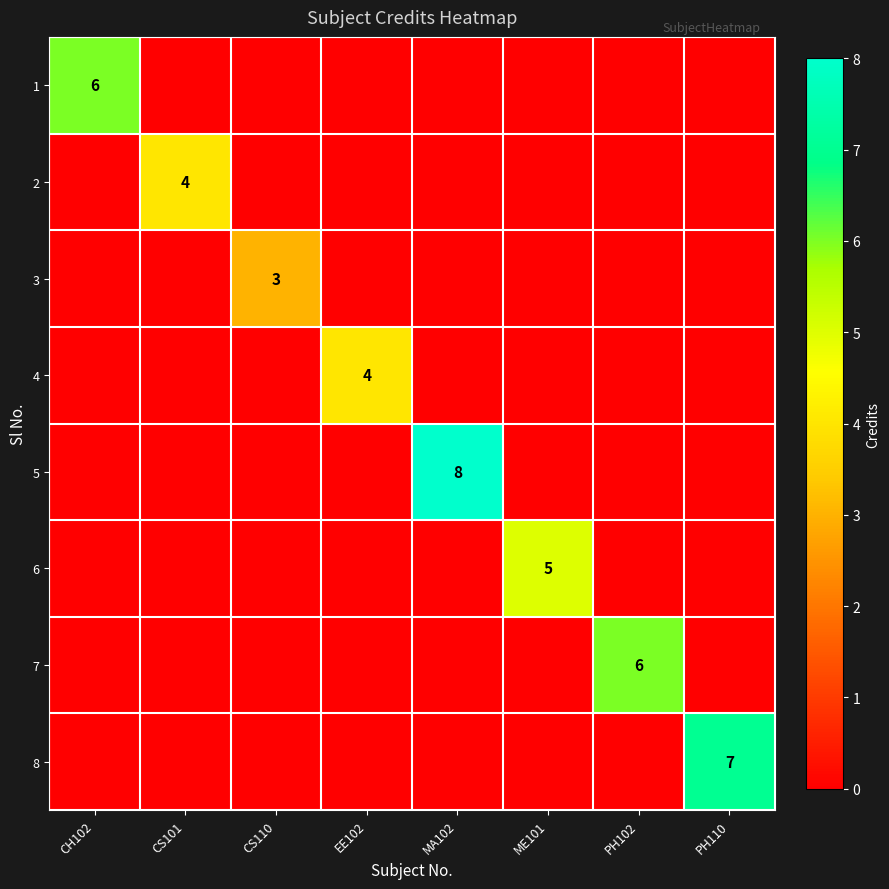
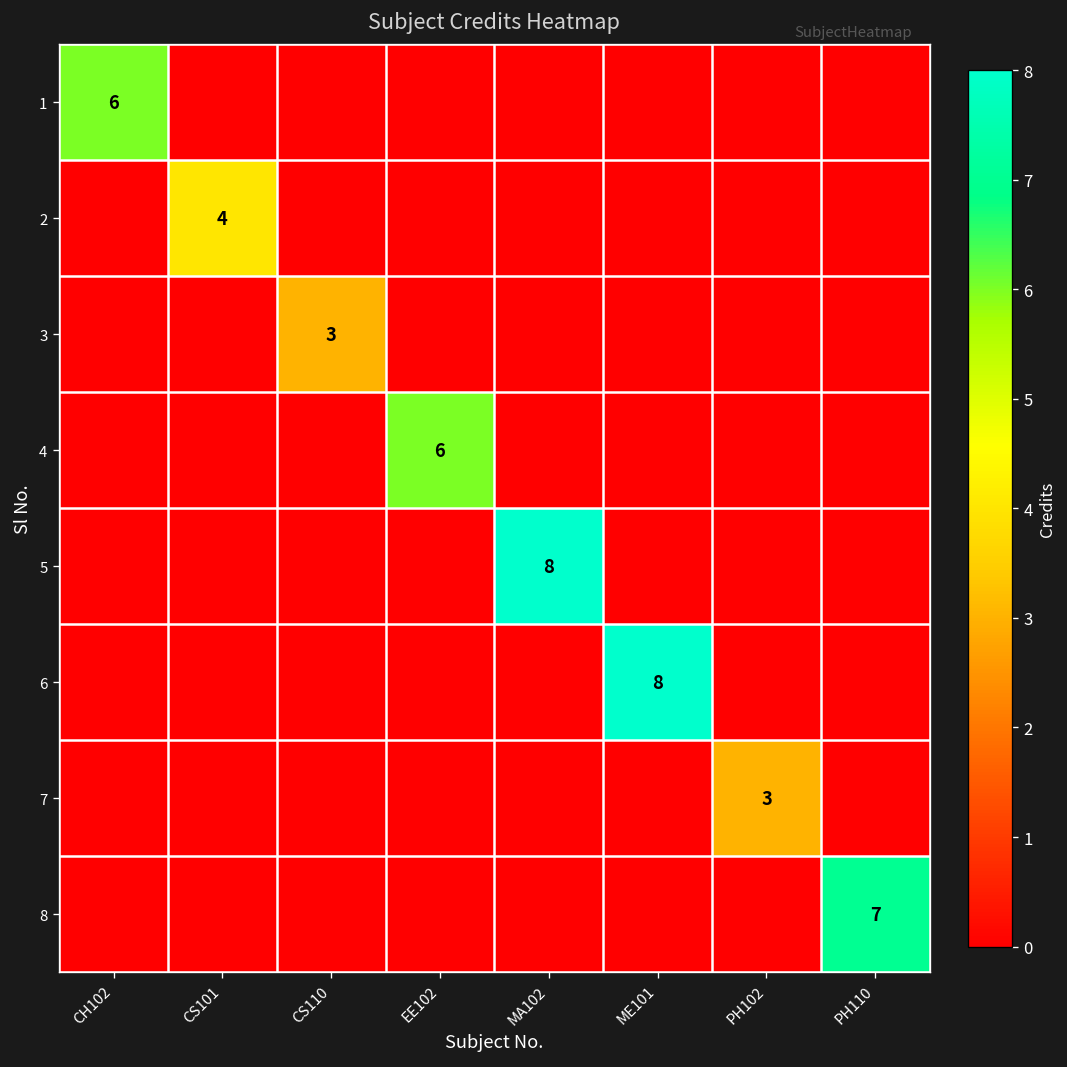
  {
    "1": {
      "CH102": 6
    },
    "2": {
      "CS101": 4
    },
    "3": {
      "CS110": 3
    },
    "4": {
-     "EE102": 4
+     "EE102": 6
    },
    "5": {
      "MA102": 8
    },
    "6": {
-     "ME101": 5
+     "ME101": 8
    },
    "7": {
-     "PH102": 6
+     "PH102": 3
    },
    "8": {
      "PH110": 7
    }
  }
